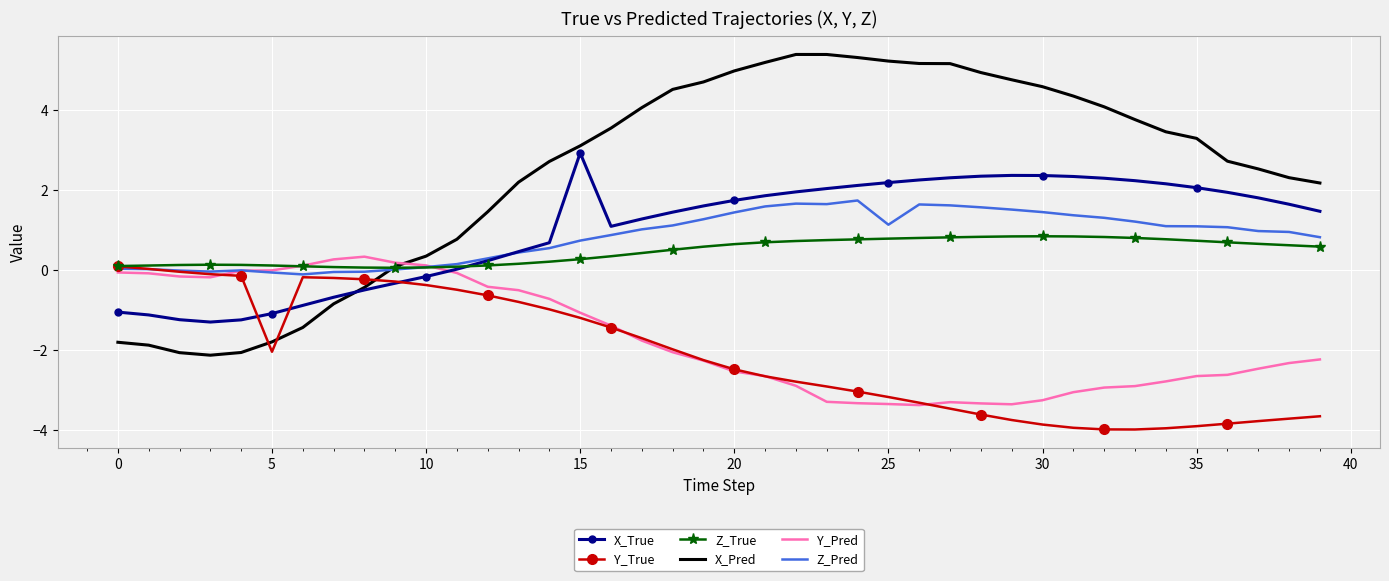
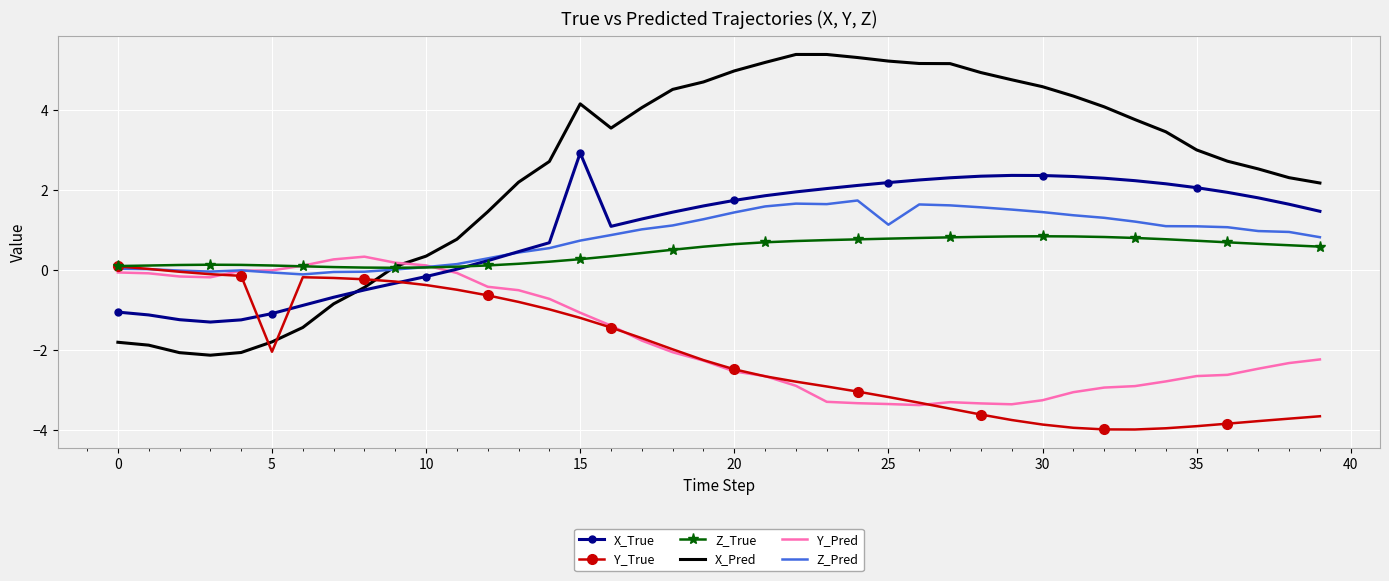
  {
    "X_True": {
      "0": -1.0,
      "5": -1.1,
      "10": -0.2,
      "15": 2.9,
      "20": 1.8,
      "25": 2.2,
      "30": 2.4,
      "35": 2.1
    },
    "Y_True": {
      "5": -2.0,
      "10": -0.4,
      "15": -1.2,
      "25": -3.2,
      "30": -3.9,
      "35": -3.9
    },
    "Z_True": {
      "5": 0.1,
      "15": 0.3,
      "20": 0.7,
      "25": 0.8,
      "30": 0.9,
      "35": 0.7
    },
    "X_Pred": {
      "0": -1.8,
      "5": -1.8,
      "10": 0.4,
-     "15": 3.1,
+     "15": 4.2,
      "20": 5.0,
      "25": 5.2,
      "30": 4.6,
-     "35": 3.3
+     "35": 3.0
    },
    "Y_Pred": {
      "0": -0.1,
      "15": -1.1,
      "25": -3.3,
      "30": -3.2,
      "35": -2.6
    },
    "Z_Pred": {
      "15": 0.7,
      "20": 1.4,
      "25": 1.1,
      "30": 1.5,
      "35": 1.1
    }
  }
